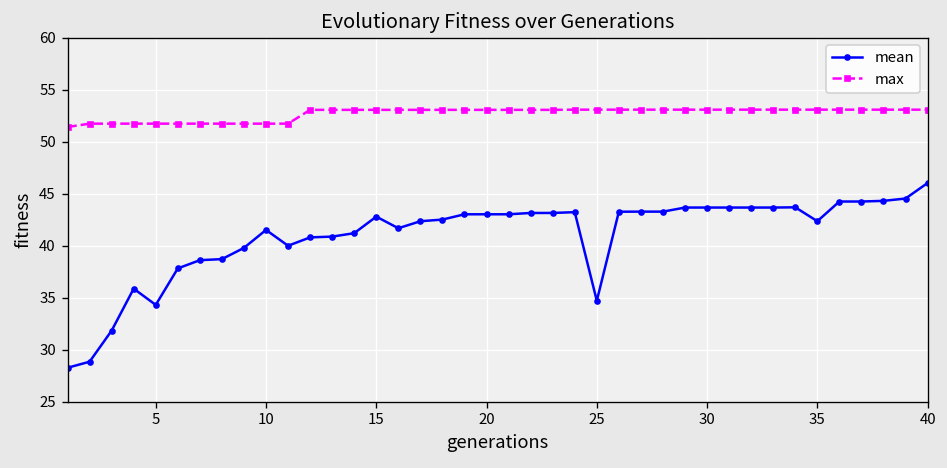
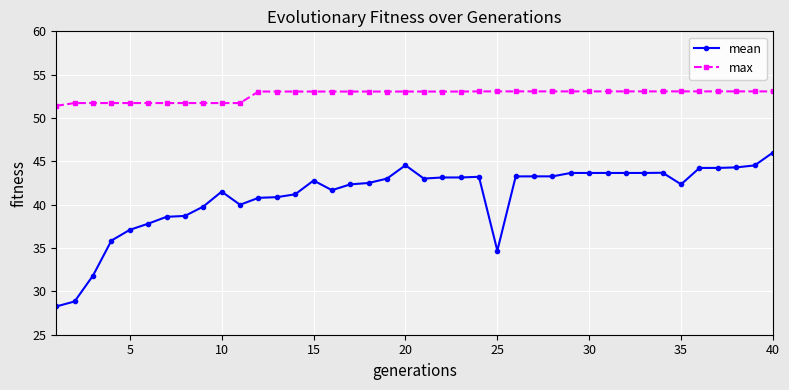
  {
    "mean": {
-     "5": 34,
+     "5": 37,
      "10": 42,
      "15": 43,
-     "20": 43,
+     "20": 45,
      "25": 35,
      "30": 44,
      "35": 42,
      "40": 46
    },
    "max": {
      "5": 52,
      "10": 52,
      "15": 53,
      "20": 53,
      "25": 53,
      "30": 53,
      "35": 53,
      "40": 53
    }
  }
